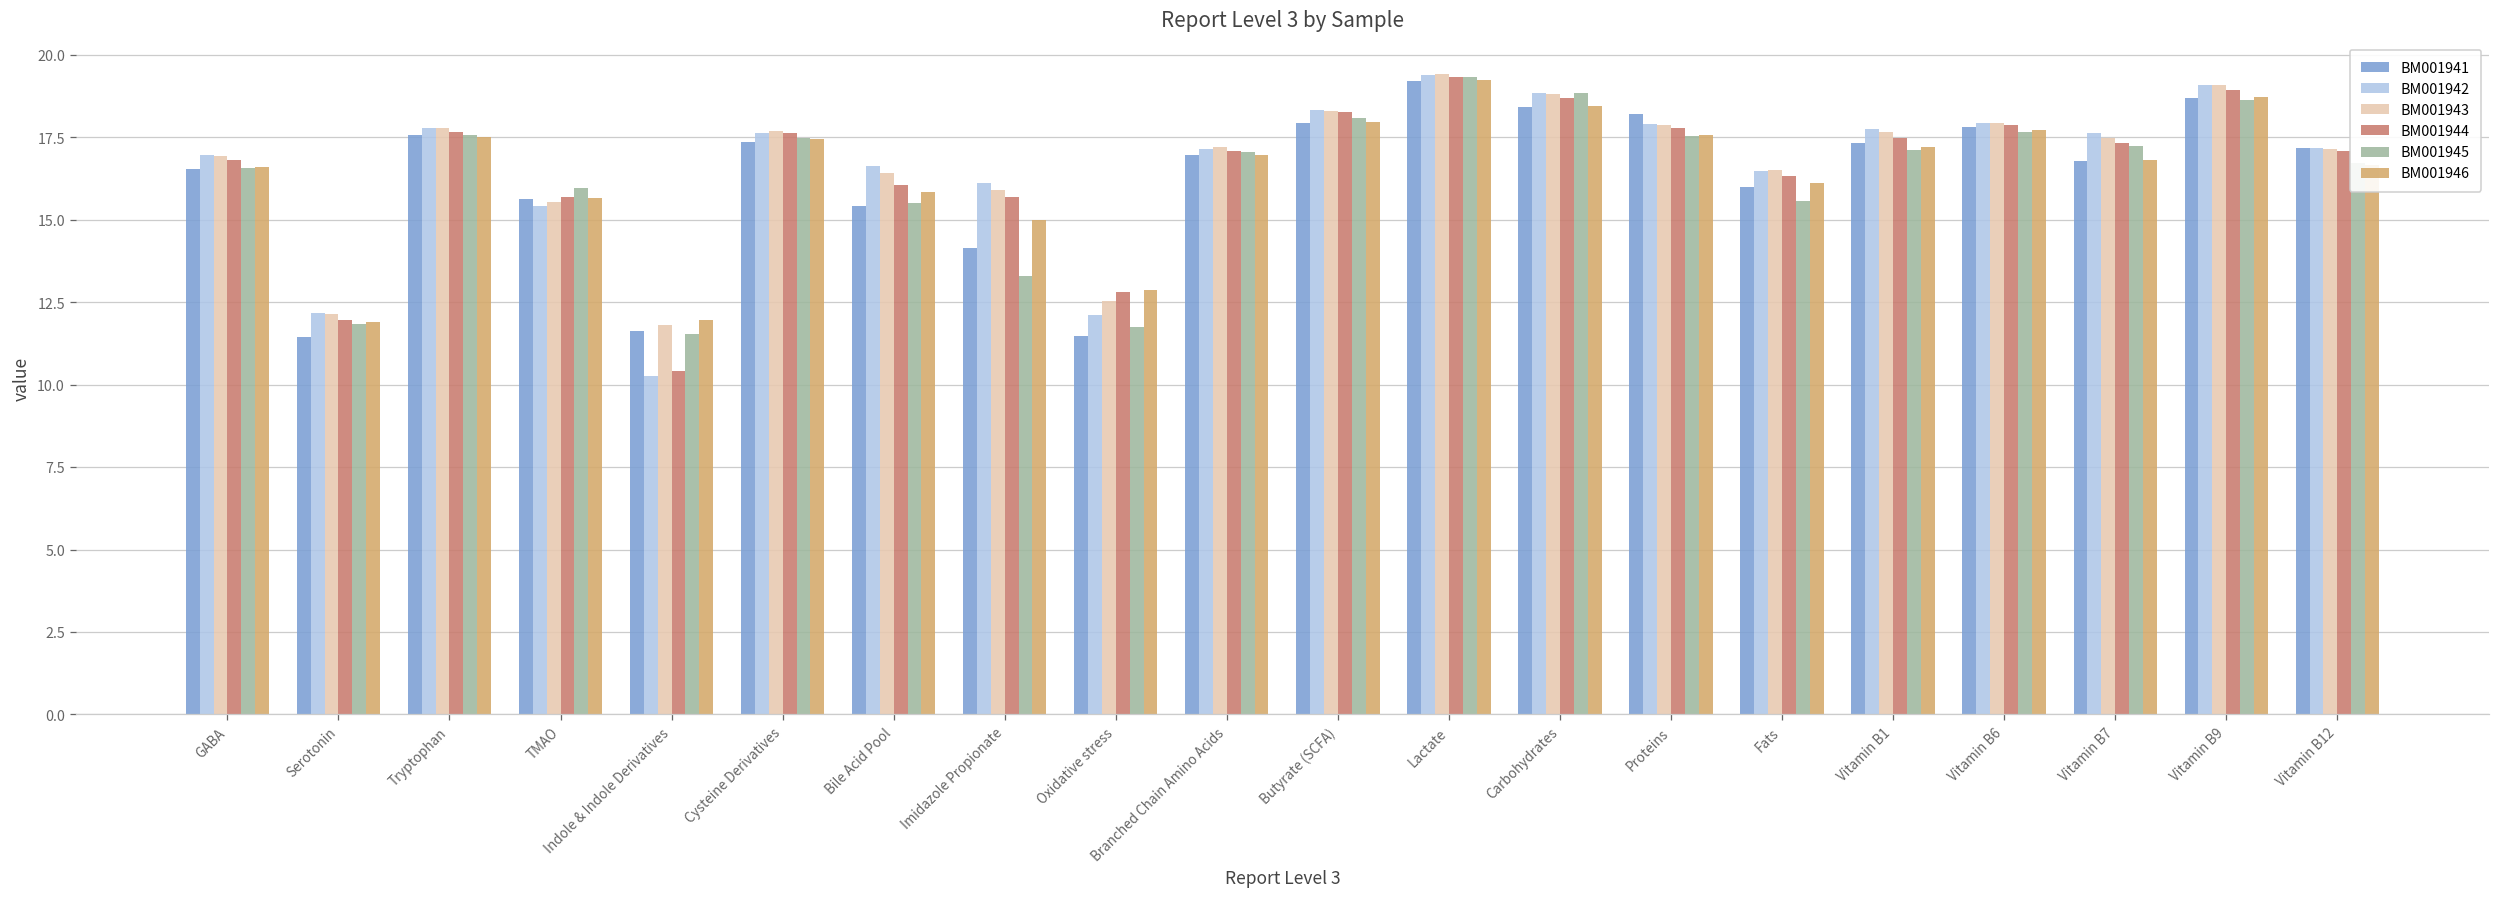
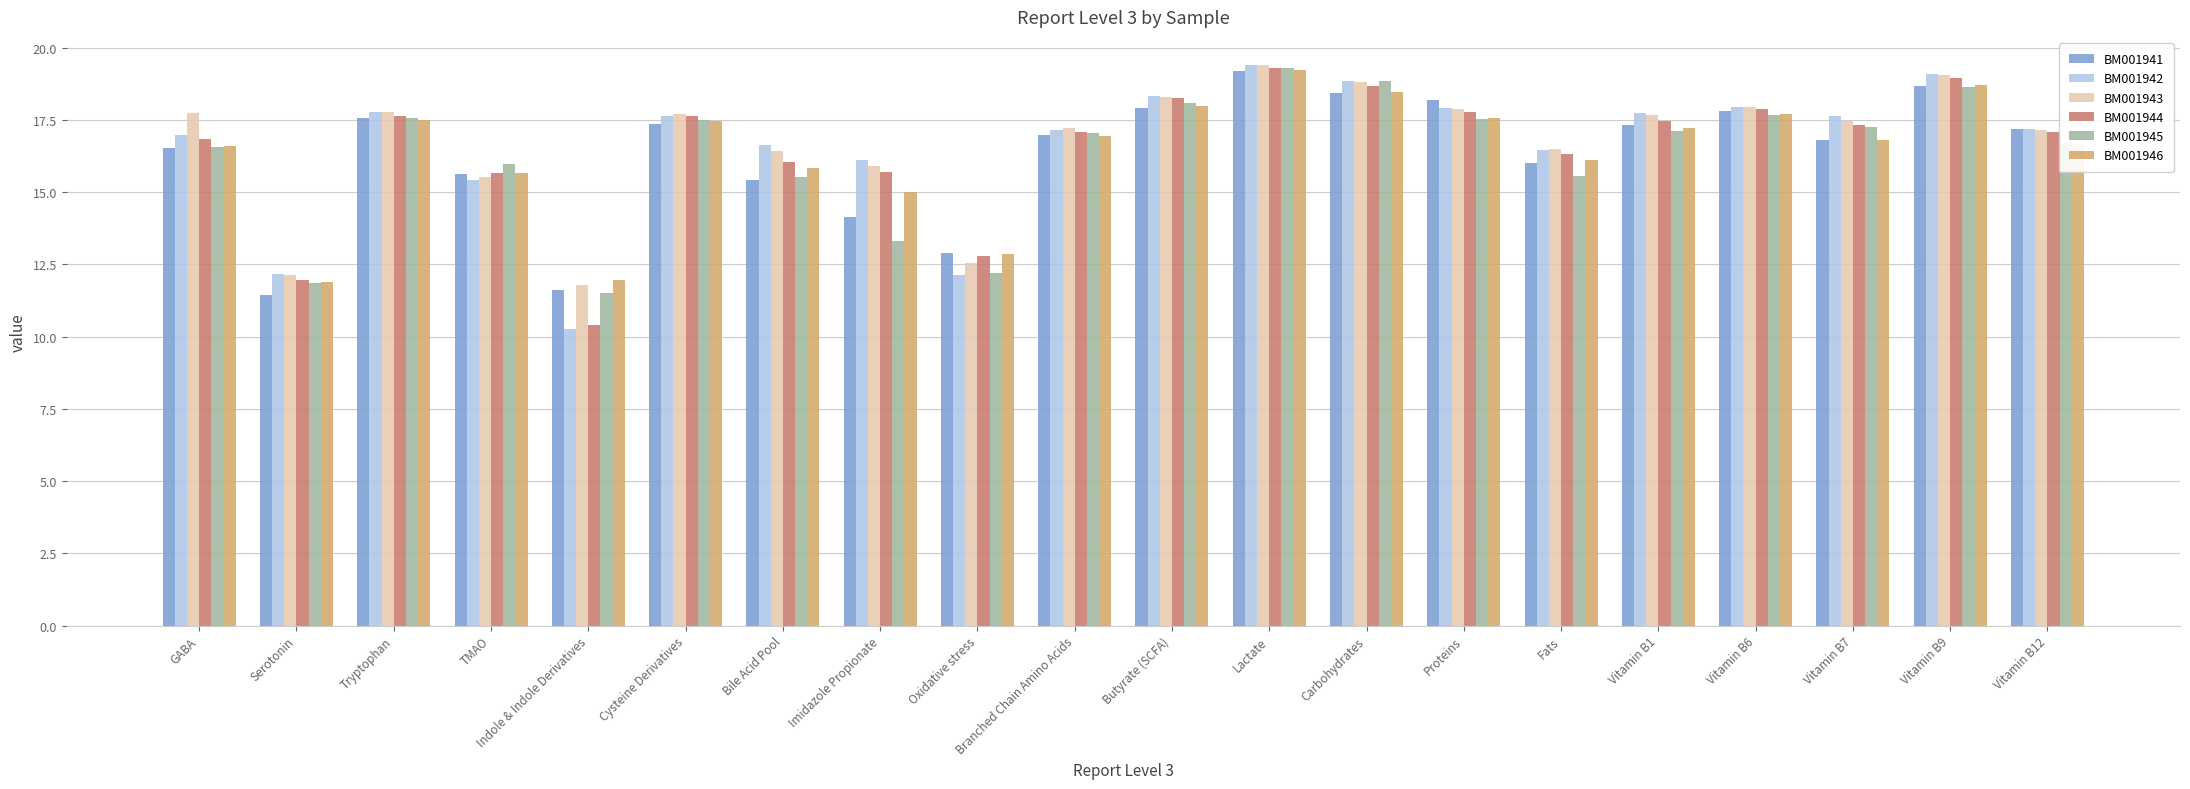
  {
    "BM001941": {
      "GABA": 16.5,
      "Serotonin": 11.5,
      "Tryptophan": 17.6,
      "TMAO": 15.6,
      "Indole & Indole Derivatives": 11.6,
      "Cysteine Derivatives": 17.4,
      "Bile Acid Pool": 15.4,
      "Imidazole Propionate": 14.1,
-     "Oxidative stress": 11.5,
+     "Oxidative stress": 12.9,
      "Branched Chain Amino Acids": 17.0,
      "Butyrate (SCFA)": 17.9,
      "Lactate": 19.2,
      "Carbohydrates": 18.4,
      "Proteins": 18.2,
      "Fats": 16.0,
      "Vitamin B1": 17.3,
      "Vitamin B6": 17.8,
      "Vitamin B7": 16.8,
      "Vitamin B9": 18.7,
      "Vitamin B12": 17.2
    },
    "BM001942": {
      "GABA": 17.0,
      "Serotonin": 12.2,
      "Tryptophan": 17.8,
      "TMAO": 15.4,
      "Indole & Indole Derivatives": 10.3,
      "Cysteine Derivatives": 17.6,
      "Bile Acid Pool": 16.6,
      "Imidazole Propionate": 16.1,
      "Oxidative stress": 12.1,
      "Branched Chain Amino Acids": 17.1,
      "Butyrate (SCFA)": 18.3,
      "Lactate": 19.4,
      "Carbohydrates": 18.8,
      "Proteins": 17.9,
      "Fats": 16.5,
      "Vitamin B1": 17.8,
      "Vitamin B6": 17.9,
      "Vitamin B7": 17.6,
      "Vitamin B9": 19.1,
      "Vitamin B12": 17.2
    },
    "BM001943": {
-     "GABA": 16.9,
+     "GABA": 17.7,
      "Serotonin": 12.1,
      "Tryptophan": 17.8,
      "TMAO": 15.5,
      "Indole & Indole Derivatives": 11.8,
      "Cysteine Derivatives": 17.7,
      "Bile Acid Pool": 16.4,
      "Imidazole Propionate": 15.9,
      "Oxidative stress": 12.5,
      "Branched Chain Amino Acids": 17.2,
      "Butyrate (SCFA)": 18.3,
      "Lactate": 19.4,
      "Carbohydrates": 18.8,
      "Proteins": 17.9,
      "Fats": 16.5,
      "Vitamin B1": 17.7,
      "Vitamin B6": 17.9,
      "Vitamin B7": 17.5,
      "Vitamin B9": 19.1,
      "Vitamin B12": 17.1
    },
    "BM001945": {
      "GABA": 16.6,
      "Serotonin": 11.8,
      "Tryptophan": 17.6,
      "TMAO": 16.0,
      "Indole & Indole Derivatives": 11.5,
      "Cysteine Derivatives": 17.5,
      "Bile Acid Pool": 15.5,
      "Imidazole Propionate": 13.3,
-     "Oxidative stress": 11.7,
+     "Oxidative stress": 12.2,
      "Branched Chain Amino Acids": 17.0,
      "Butyrate (SCFA)": 18.1,
      "Lactate": 19.3,
      "Carbohydrates": 18.9,
      "Proteins": 17.5,
      "Fats": 15.6,
      "Vitamin B1": 17.1,
      "Vitamin B6": 17.7,
      "Vitamin B7": 17.3,
      "Vitamin B9": 18.6
    }
  }
